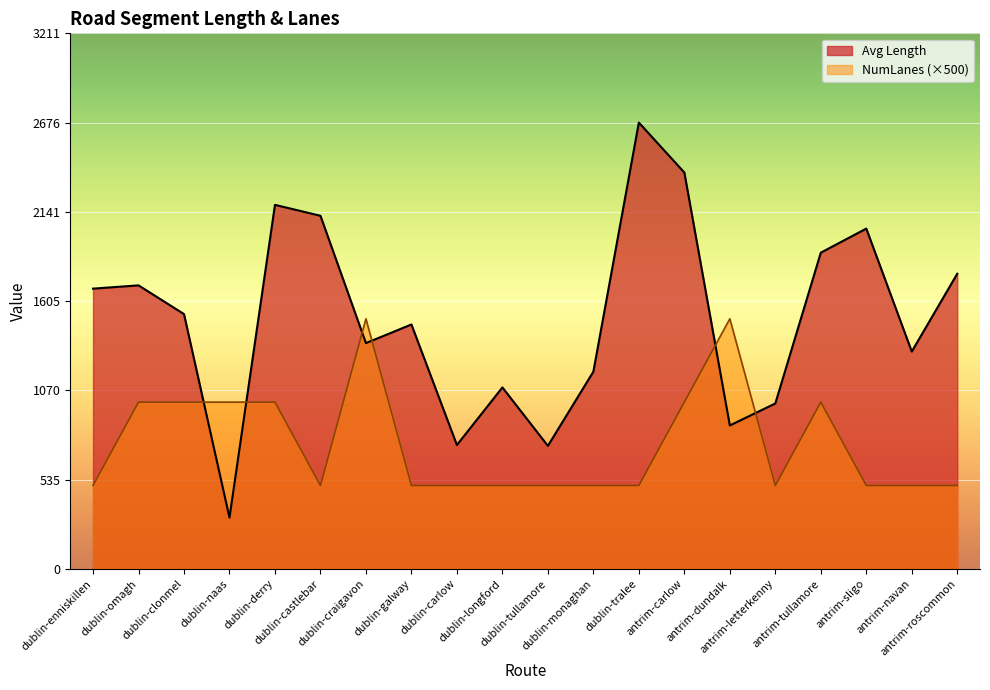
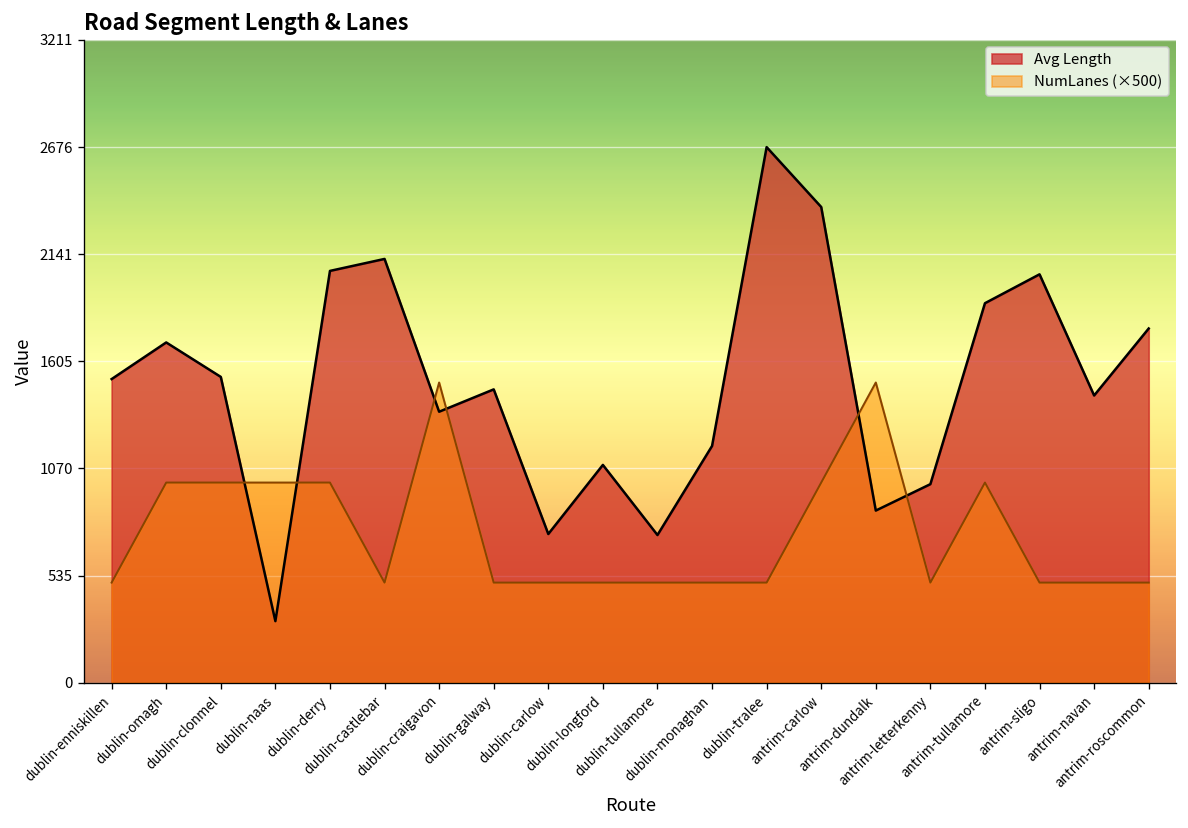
  {
    "Avg Length": {
-     "dublin-enniskillen": 1680,
+     "dublin-enniskillen": 1520,
      "dublin-omagh": 1700,
      "dublin-clonmel": 1530,
      "dublin-naas": 310,
-     "dublin-derry": 2180,
+     "dublin-derry": 2060,
      "dublin-castlebar": 2120,
      "dublin-craigavon": 1350,
      "dublin-galway": 1470,
      "dublin-carlow": 740,
      "dublin-longford": 1090,
      "dublin-tullamore": 740,
      "dublin-monaghan": 1180,
      "dublin-tralee": 2680,
      "antrim-carlow": 2380,
      "antrim-dundalk": 860,
      "antrim-letterkenny": 990,
      "antrim-tullamore": 1900,
      "antrim-sligo": 2040,
-     "antrim-navan": 1300,
+     "antrim-navan": 1440,
      "antrim-roscommon": 1770
    },
    "NumLanes (×500)": {
      "dublin-enniskillen": 500,
      "dublin-omagh": 1000,
      "dublin-clonmel": 1000,
      "dublin-naas": 1000,
      "dublin-derry": 1000,
      "dublin-castlebar": 500,
      "dublin-craigavon": 1500,
      "dublin-galway": 500,
      "dublin-carlow": 500,
      "dublin-longford": 500,
      "dublin-tullamore": 500,
      "dublin-monaghan": 500,
      "dublin-tralee": 500,
      "antrim-carlow": 1000,
      "antrim-dundalk": 1500,
      "antrim-letterkenny": 500,
      "antrim-tullamore": 1000,
      "antrim-sligo": 500,
      "antrim-navan": 500,
      "antrim-roscommon": 500
    }
  }
